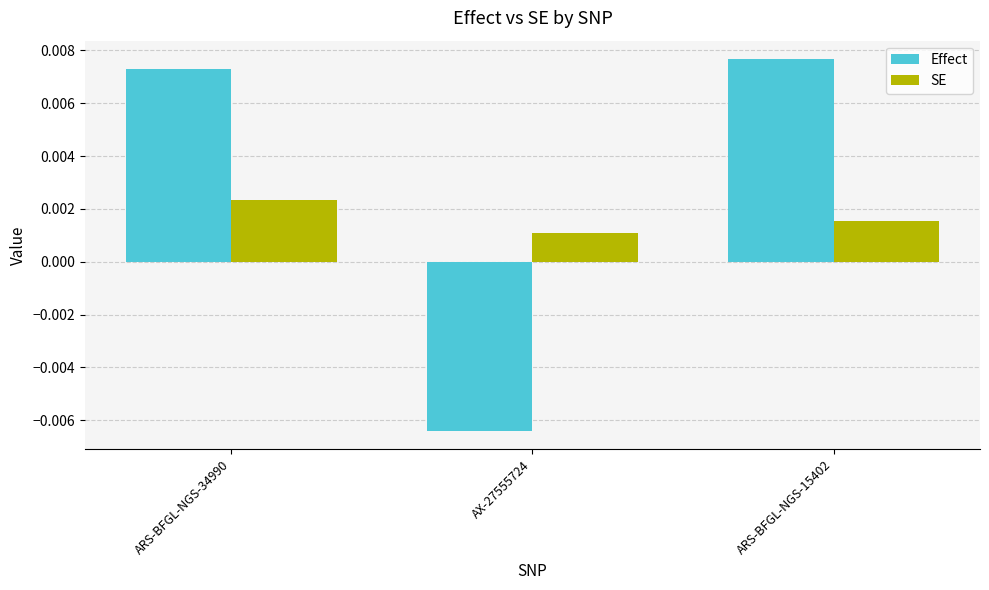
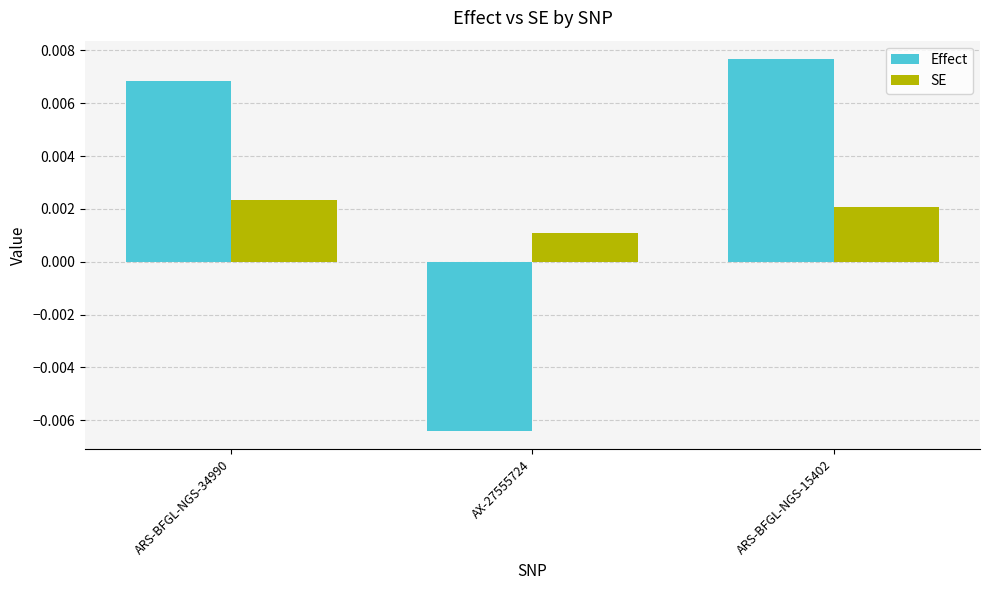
  {
    "Effect": {
-     "ARS-BFGL-NGS-34990": 0.0073,
+     "ARS-BFGL-NGS-34990": 0.0068,
      "AX-27555724": -0.0064,
      "ARS-BFGL-NGS-15402": 0.0077
    },
    "SE": {
      "ARS-BFGL-NGS-34990": 0.0023,
      "AX-27555724": 0.0011,
-     "ARS-BFGL-NGS-15402": 0.0015
+     "ARS-BFGL-NGS-15402": 0.0021
    }
  }
